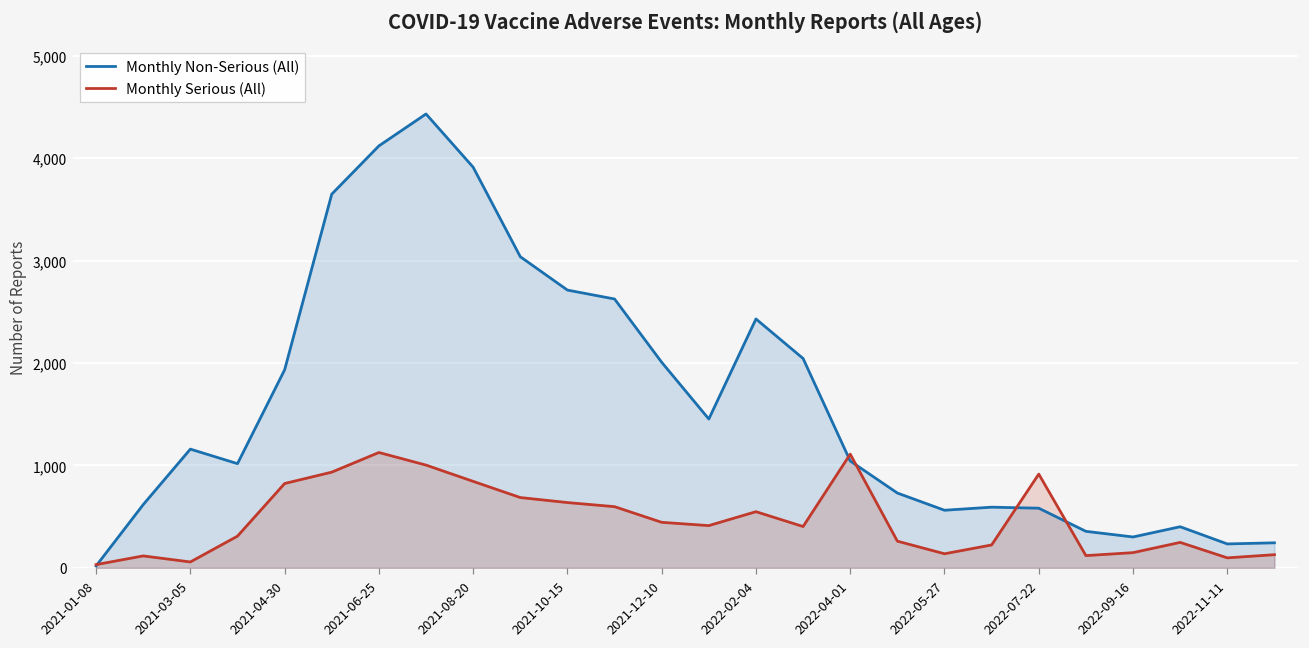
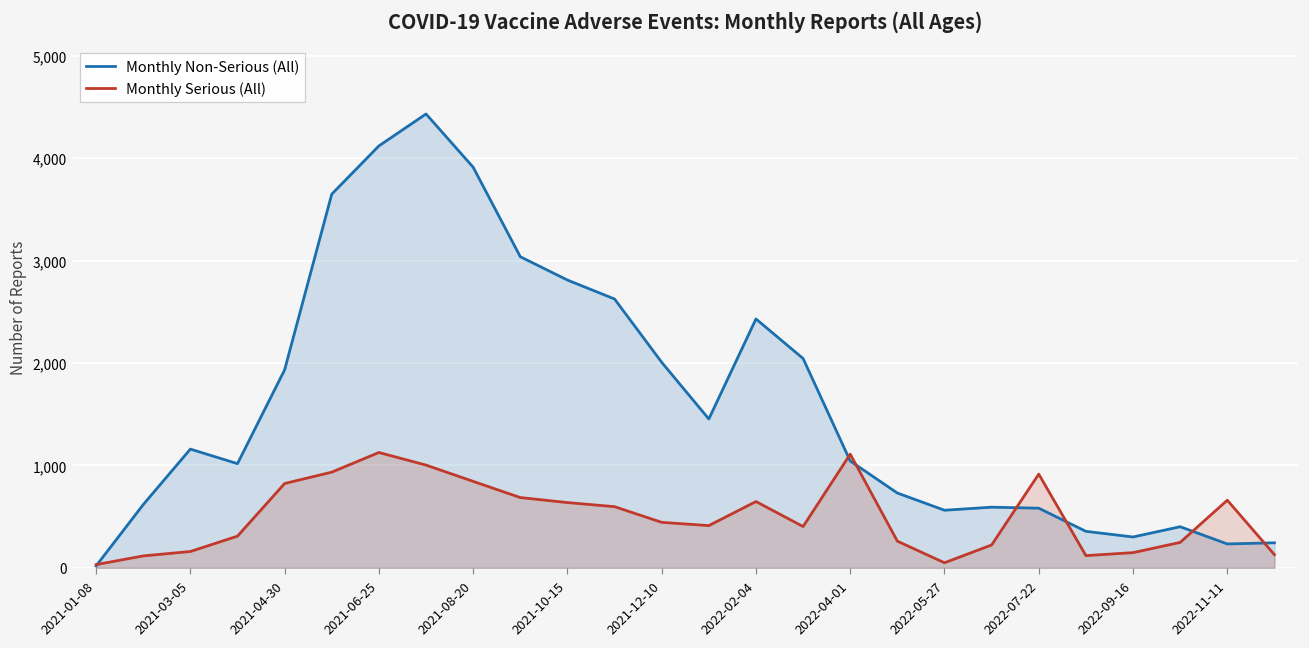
  {
    "Monthly Non-Serious (All)": {
      "2021-03-05": "1,200",
      "2021-04-30": "1,900",
      "2021-06-25": "4,100",
      "2021-08-20": "3,900",
-     "2021-10-15": "2,700",
+     "2021-10-15": "2,800",
      "2021-12-10": "2,000",
      "2022-02-04": "2,400",
      "2022-04-01": "1,000",
      "2022-05-27": "600",
      "2022-07-22": "600",
      "2022-09-16": "300",
      "2022-11-11": "200"
    },
    "Monthly Serious (All)": {
-     "2021-03-05": "100",
+     "2021-03-05": "200",
      "2021-04-30": "800",
      "2021-06-25": "1,100",
      "2021-08-20": "800",
      "2021-10-15": "600",
      "2021-12-10": "400",
-     "2022-02-04": "500",
+     "2022-02-04": "600",
      "2022-04-01": "1,100",
-     "2022-05-27": "100",
+     "2022-05-27": "0",
      "2022-07-22": "900",
      "2022-09-16": "100",
-     "2022-11-11": "100"
+     "2022-11-11": "700"
    }
  }
